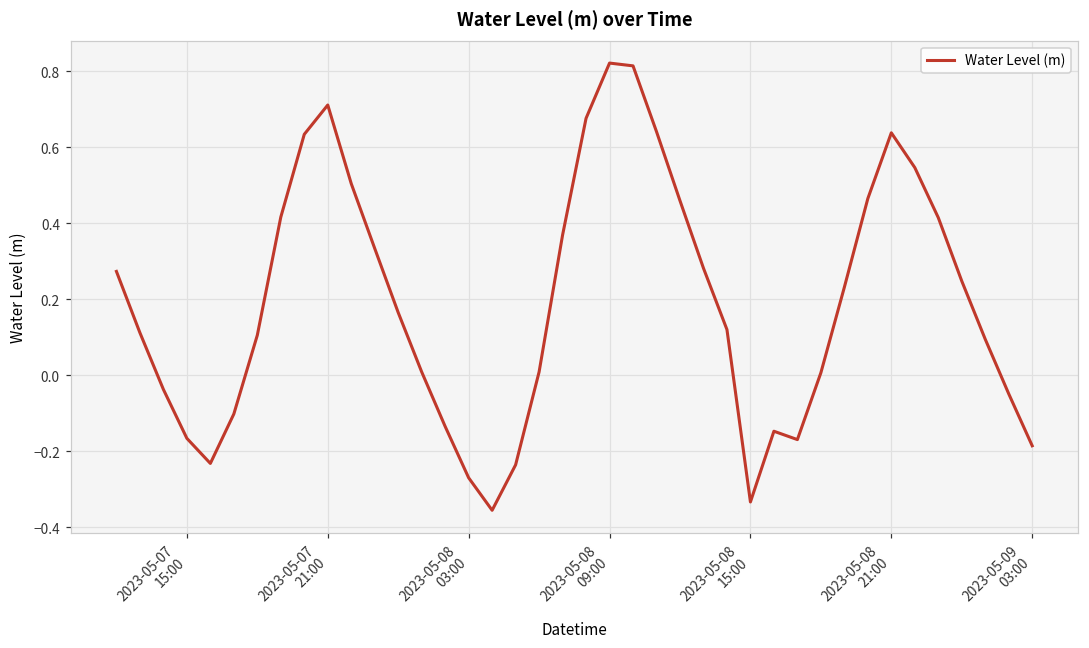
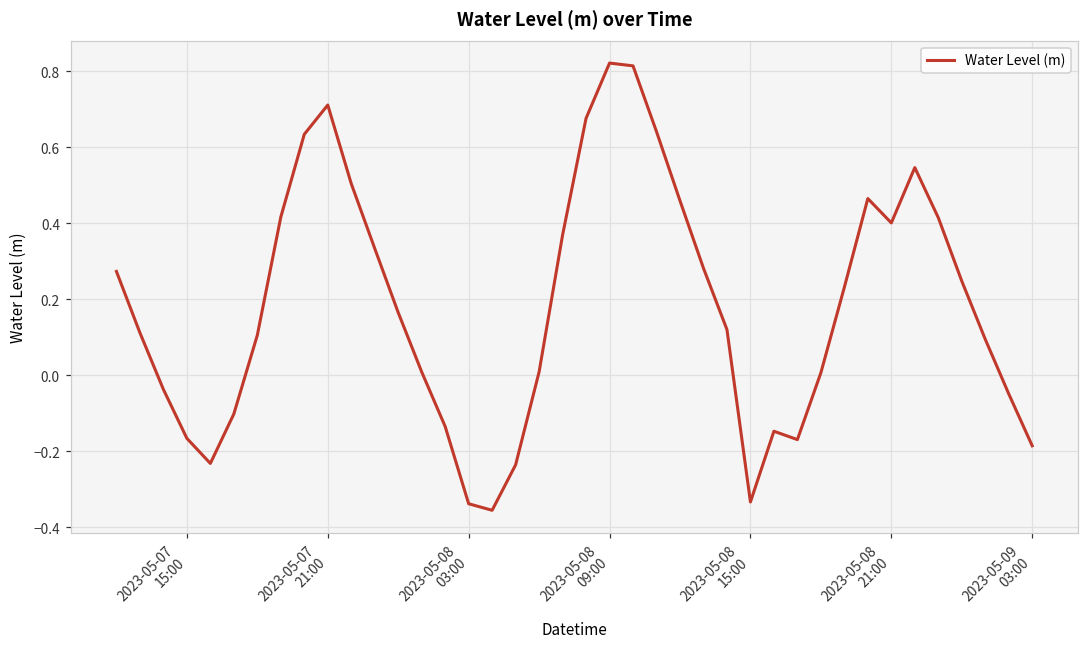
  {
    "2023-05-07 15:00": -0.17,
    "2023-05-07 21:00": 0.71,
-   "2023-05-08 03:00": -0.27,
+   "2023-05-08 03:00": -0.34,
    "2023-05-08 09:00": 0.82,
    "2023-05-08 15:00": -0.33,
-   "2023-05-08 21:00": 0.64,
+   "2023-05-08 21:00": 0.40,
    "2023-05-09 03:00": -0.19
  }
